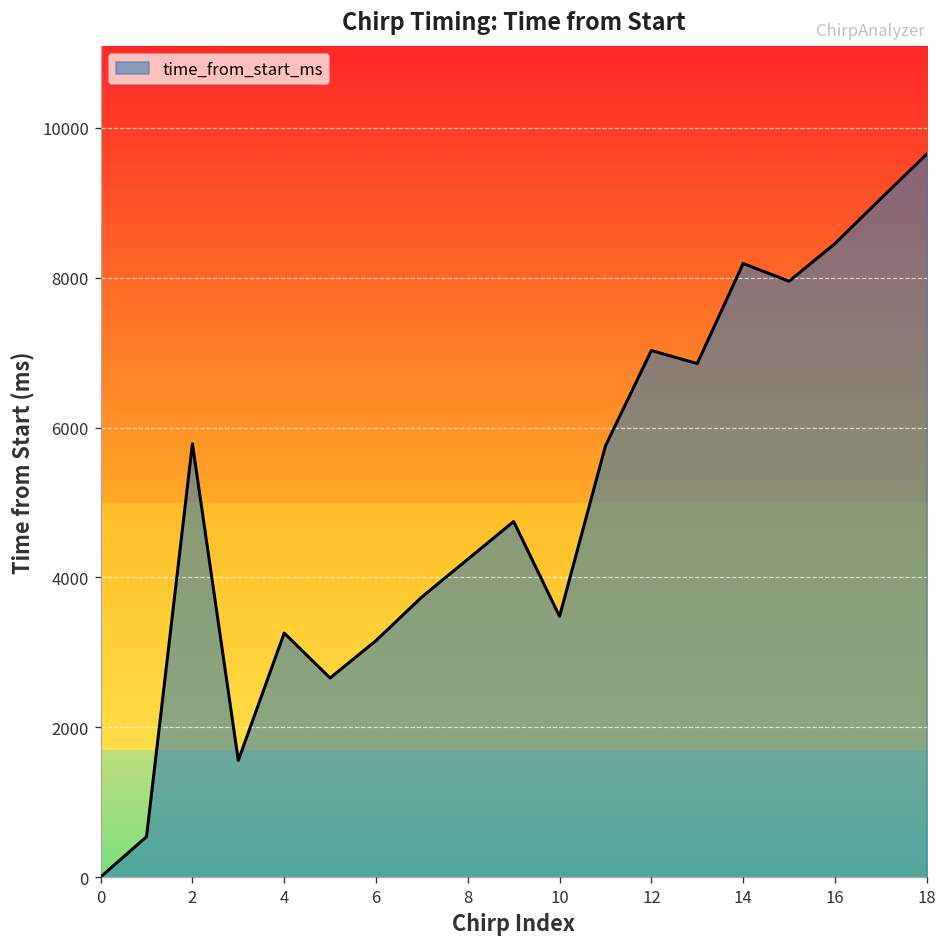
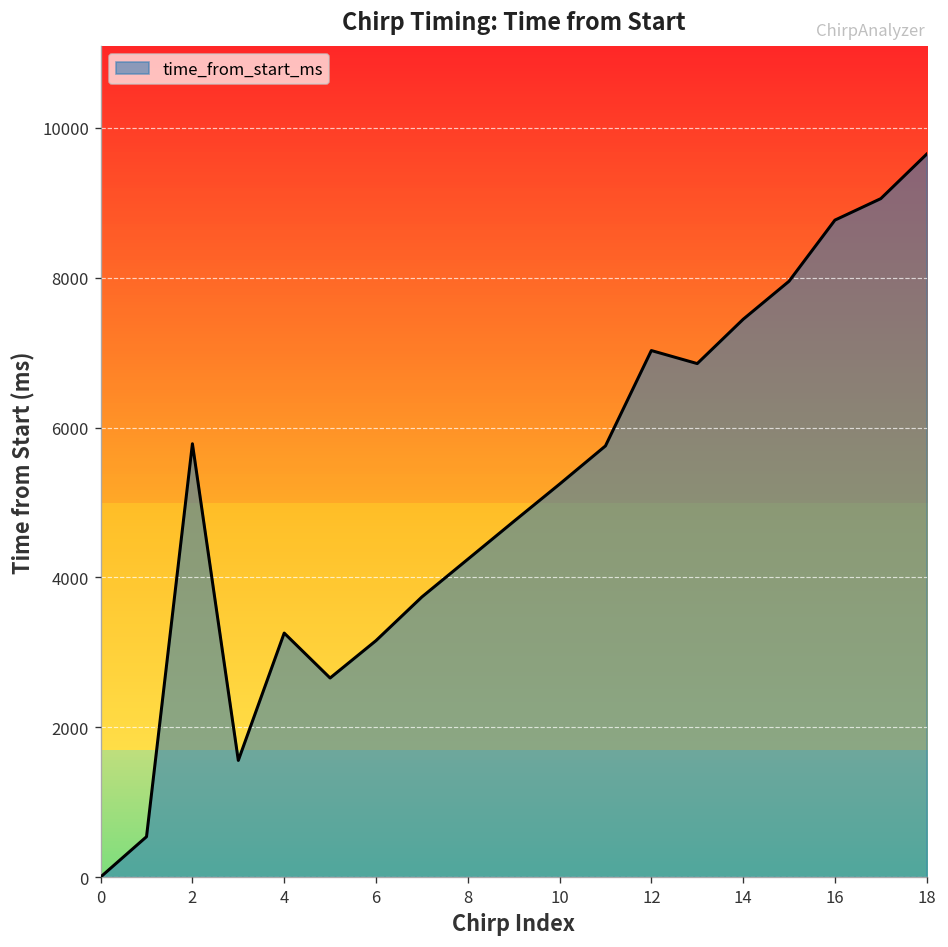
  {
    "0": 0,
    "2": 5800,
    "4": 3300,
    "6": 3200,
    "8": 4200,
-   "10": 3500,
+   "10": 5200,
    "12": 7000,
-   "14": 8200,
-   "16": 8500,
+   "14": 7400,
+   "16": 8800,
    "18": 9700
  }
